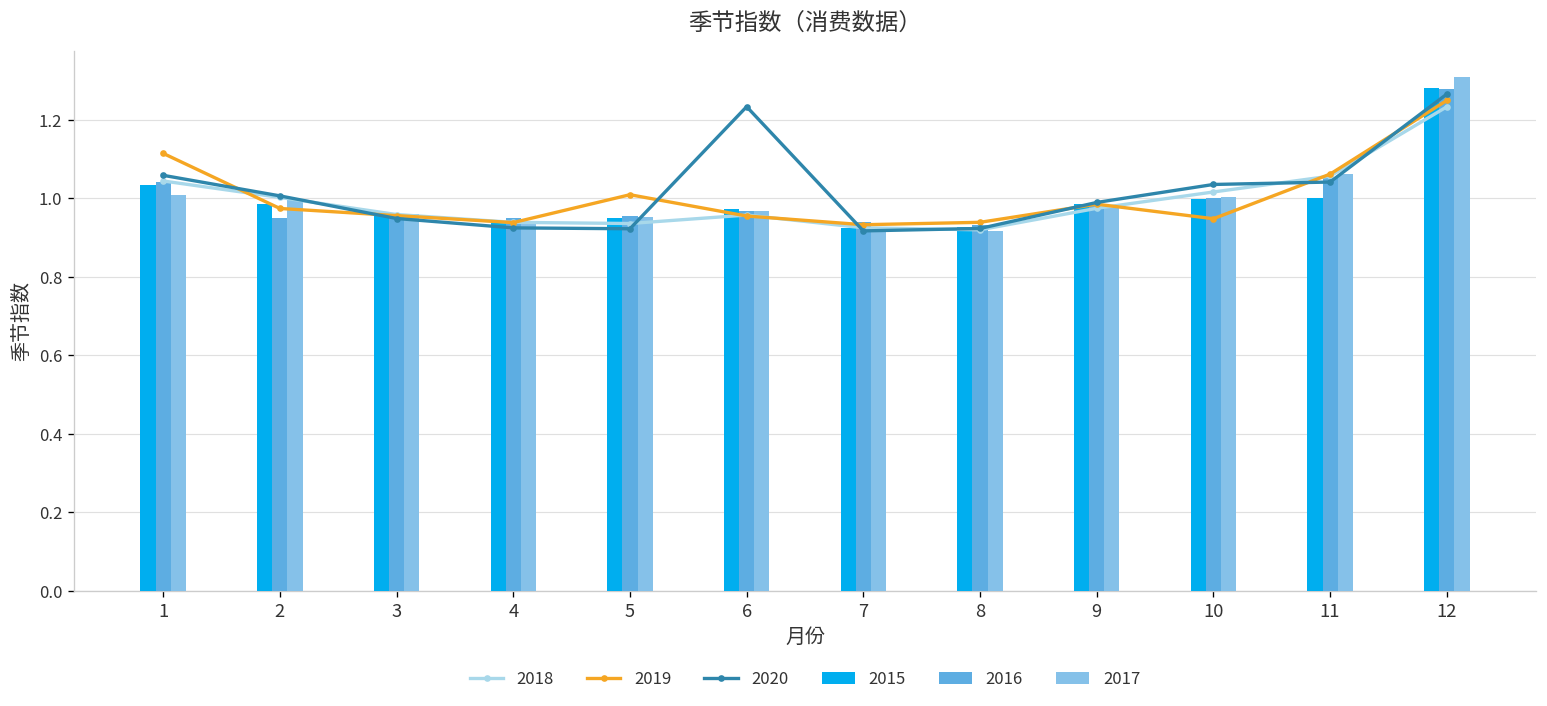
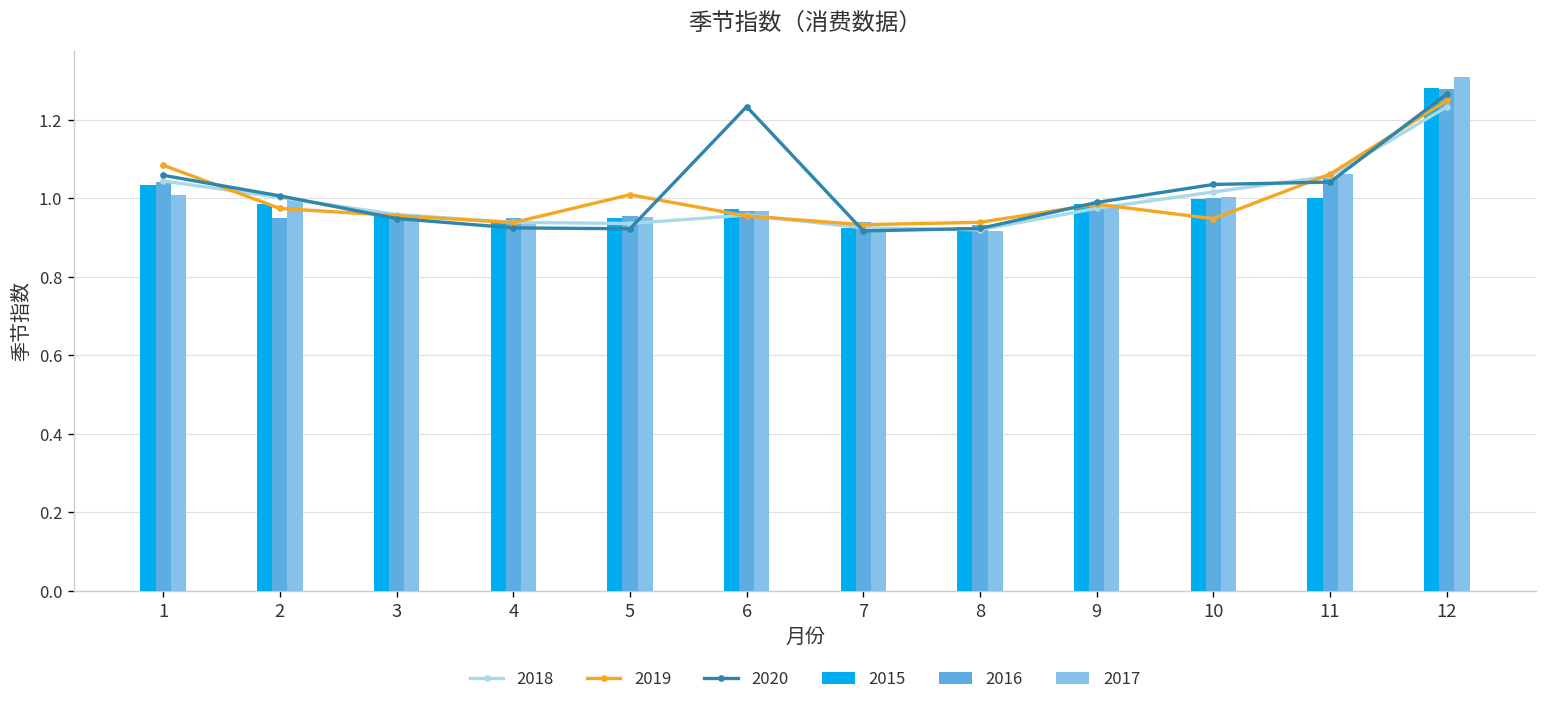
  {
    "2015": {
      "1": 1.03,
      "2": 0.99,
      "3": 0.97,
      "4": 0.94,
      "5": 0.95,
      "6": 0.97,
      "7": 0.92,
      "8": 0.93,
      "9": 0.99,
      "10": 1.00,
      "11": 1.00,
      "12": 1.28
    },
    "2019": {
-     "1": 1.11,
+     "1": 1.08,
      "2": 0.97,
      "5": 1.01,
      "8": 0.94,
      "10": 0.95,
      "12": 1.25
    },
    "2020": {
      "1": 1.06,
      "4": 0.93,
      "5": 0.92,
      "6": 1.23,
      "7": 0.92,
      "10": 1.04,
      "11": 1.04,
      "12": 1.27
    }
  }
